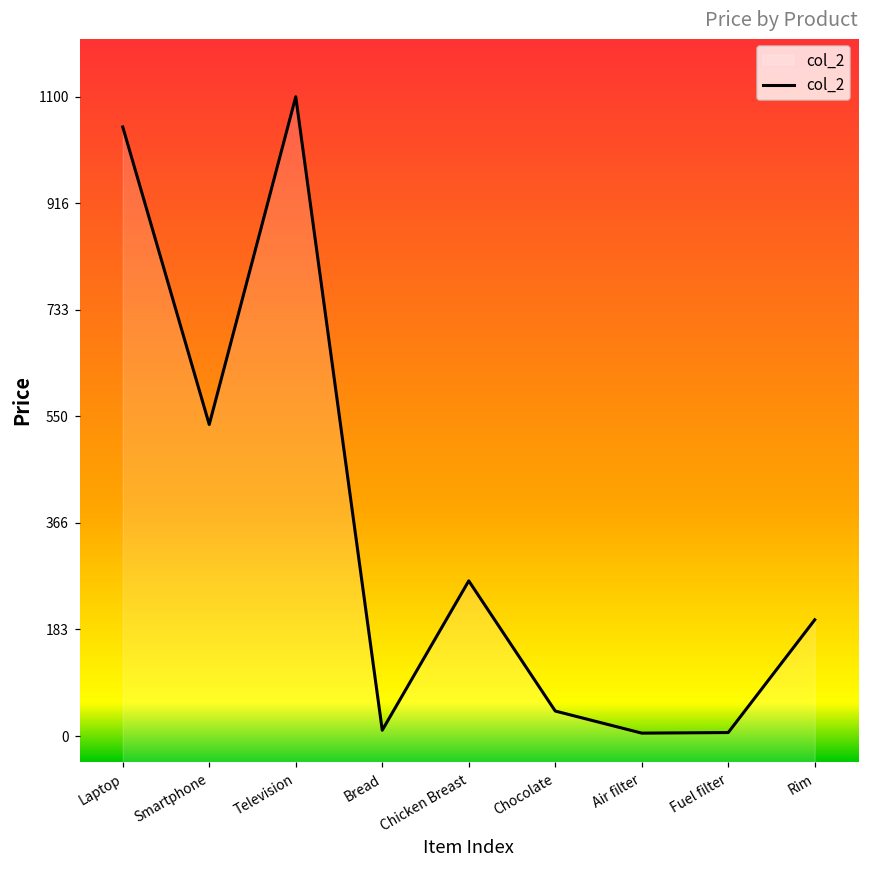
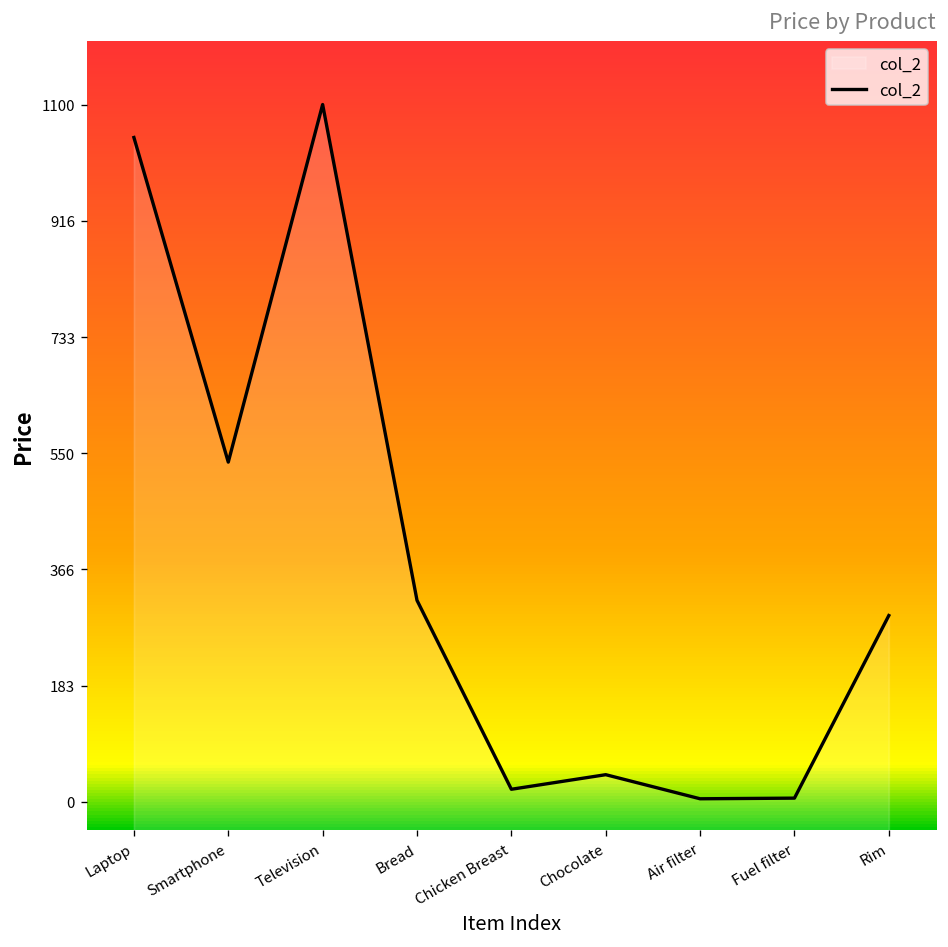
  {
    "Laptop": 1050,
    "Smartphone": 540,
    "Television": 1100,
-   "Bread": 10,
-   "Chicken Breast": 270,
+   "Bread": 320,
+   "Chicken Breast": 20,
    "Chocolate": 40,
    "Air filter": 10,
    "Fuel filter": 10,
-   "Rim": 200
+   "Rim": 290
  }
